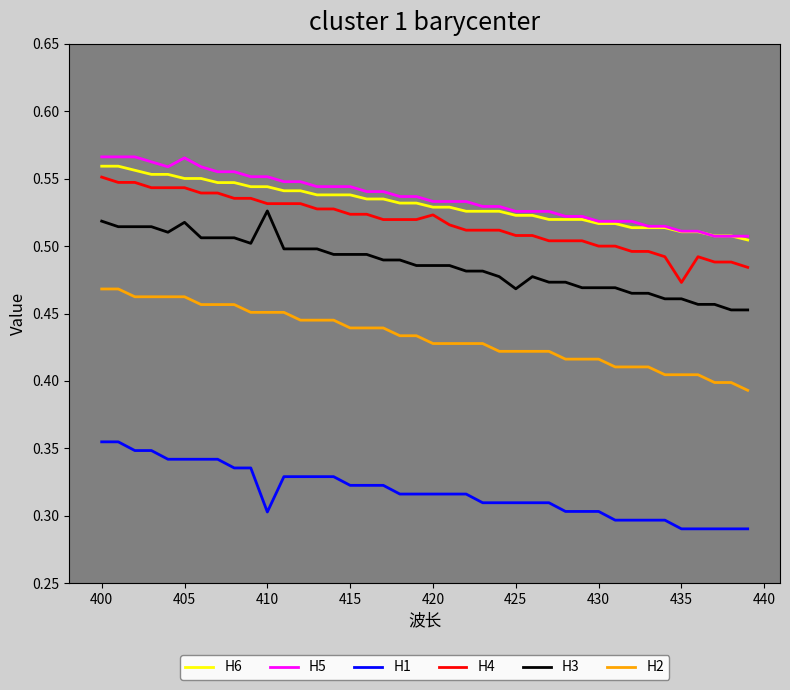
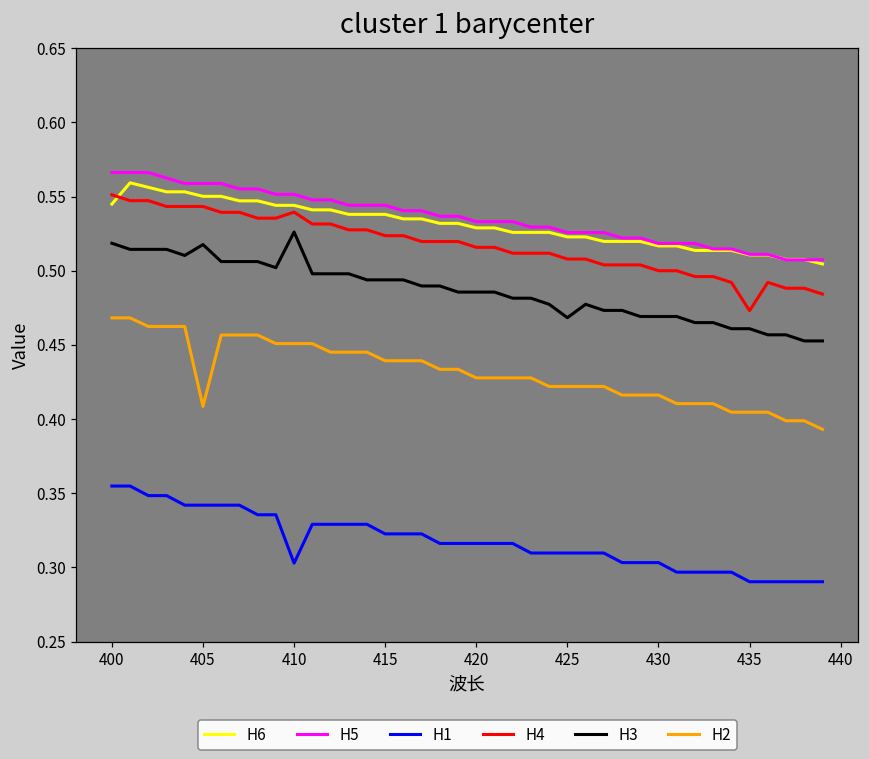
  {
    "H6": {
-     "400": 0.559,
+     "400": 0.545,
      "405": 0.550,
      "410": 0.544,
      "415": 0.538,
      "420": 0.529,
      "425": 0.523
    },
    "H5": {
      "400": 0.566,
-     "405": 0.565,
+     "405": 0.559,
      "410": 0.551,
      "415": 0.544,
      "420": 0.533,
      "425": 0.526
    },
    "H1": {
      "400": 0.355,
      "405": 0.342,
      "410": 0.303,
      "415": 0.323,
      "420": 0.316,
      "425": 0.310,
      "430": 0.303,
      "435": 0.290
    },
    "H4": {
      "400": 0.551,
      "405": 0.543,
-     "410": 0.532,
+     "410": 0.540,
      "415": 0.524,
-     "420": 0.523,
+     "420": 0.516,
      "425": 0.508,
      "430": 0.500,
      "435": 0.473
    },
    "H3": {
      "400": 0.519,
      "405": 0.518,
      "410": 0.526,
      "415": 0.494,
      "420": 0.486,
      "425": 0.468,
      "430": 0.469,
      "435": 0.461
    },
    "H2": {
      "400": 0.468,
-     "405": 0.462,
+     "405": 0.409,
      "410": 0.451,
      "415": 0.439,
      "420": 0.428,
      "425": 0.422,
      "430": 0.416,
      "435": 0.405
    }
  }
